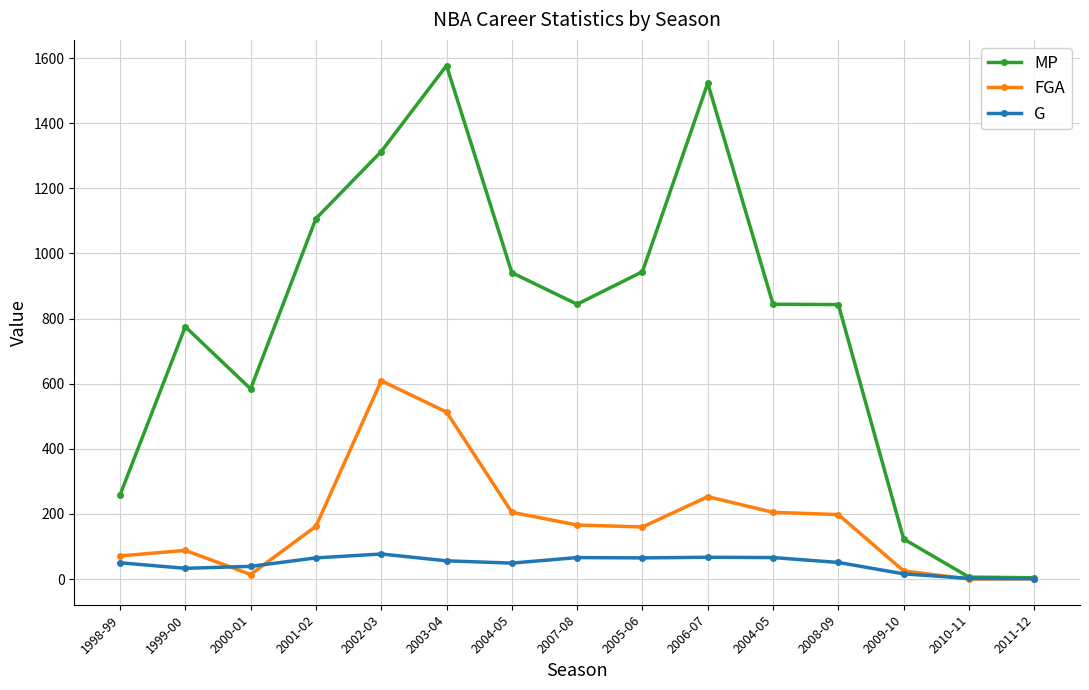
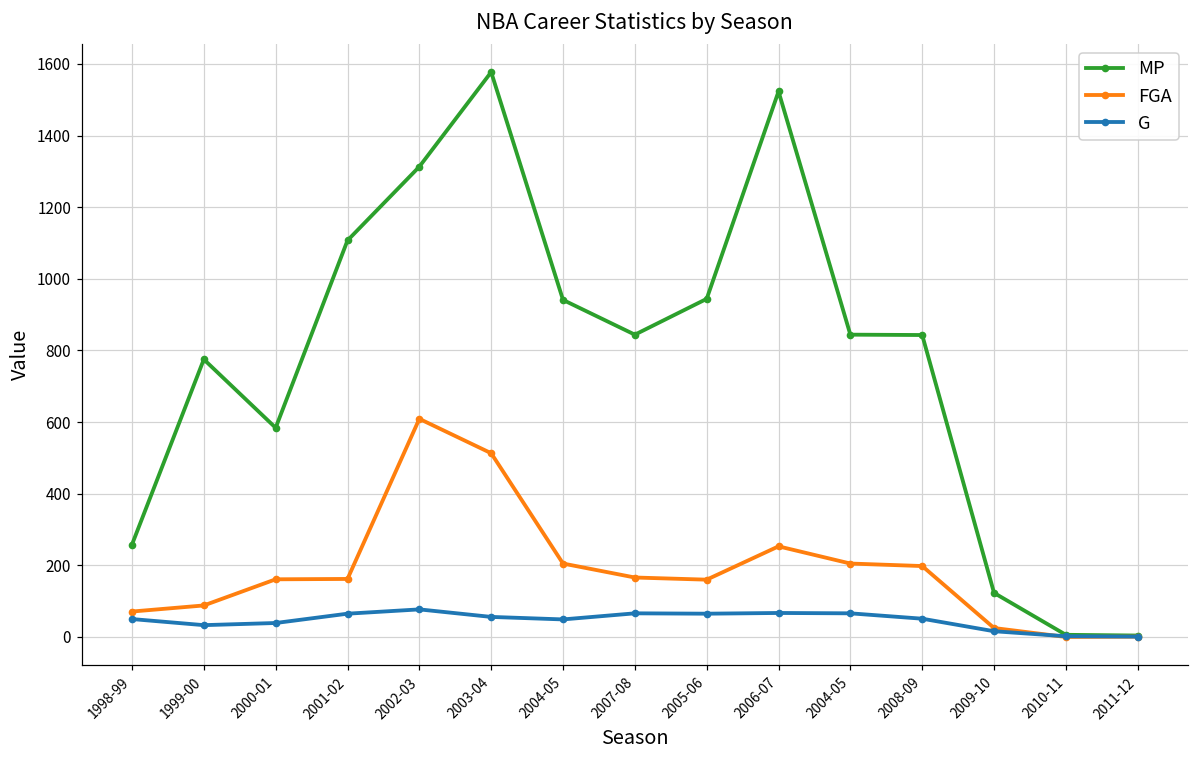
  {
    "MP": {
      "1998-99": 260,
      "1999-00": 780,
      "2000-01": 580,
      "2001-02": 1110,
      "2002-03": 1310,
      "2003-04": 1580,
      "2007-08": 840,
      "2005-06": 940,
      "2006-07": 1520,
      "2008-09": 840,
      "2009-10": 120
    },
    "FGA": {
      "1998-99": 70,
      "1999-00": 90,
-     "2000-01": 10,
+     "2000-01": 160,
      "2001-02": 160,
      "2002-03": 610,
      "2003-04": 510,
      "2007-08": 170,
      "2005-06": 160,
      "2006-07": 250,
      "2008-09": 200,
      "2009-10": 30
    },
    "G": {
      "1998-99": 50,
      "1999-00": 30,
      "2000-01": 40,
      "2001-02": 70,
      "2002-03": 80,
      "2003-04": 60,
      "2007-08": 70,
      "2005-06": 70,
      "2006-07": 70,
      "2008-09": 50,
      "2009-10": 20
    }
  }
